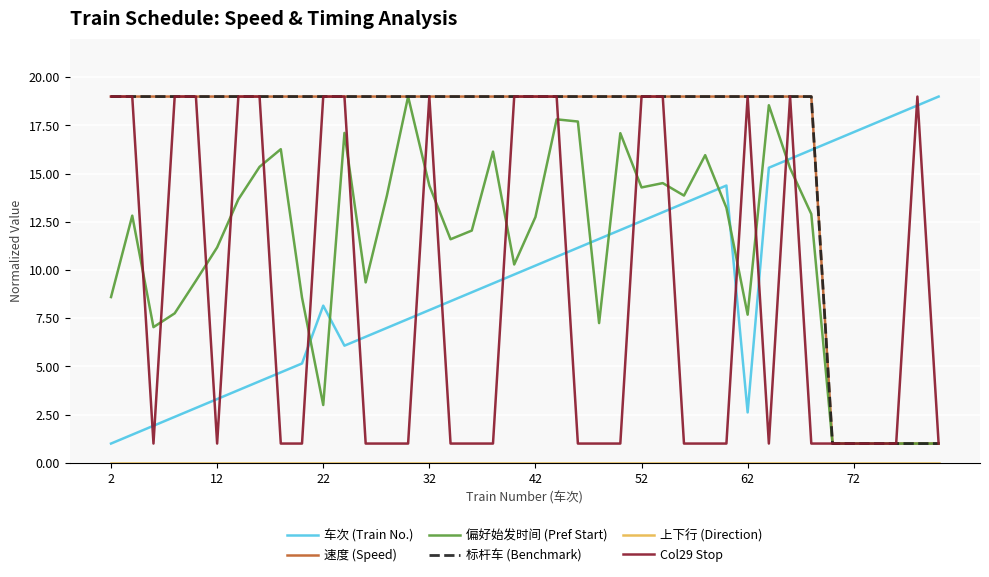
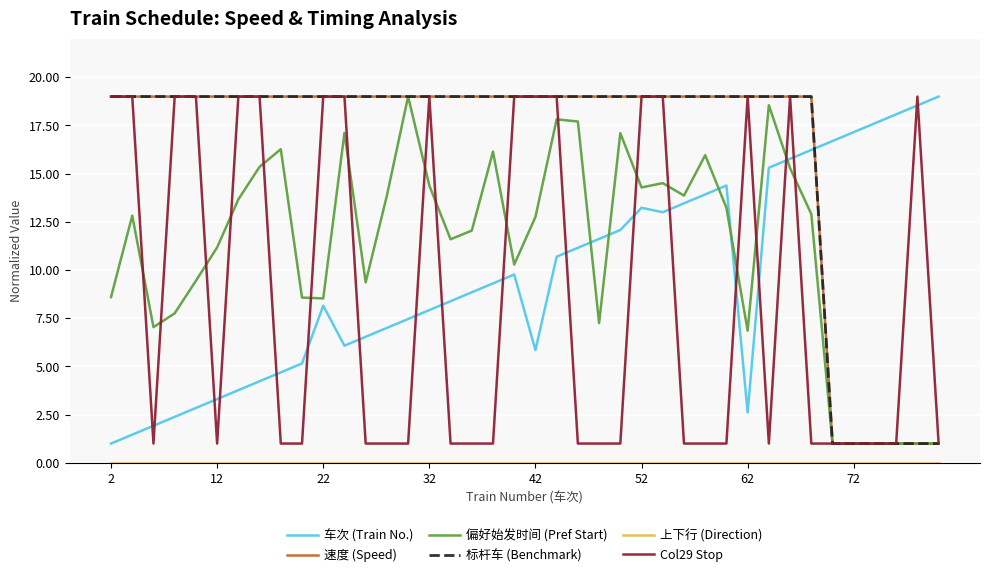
  {
    "车次 (Train No.)": {
      "2": 1.0,
      "12": 3.3,
      "22": 8.2,
      "32": 7.9,
-     "42": 10.2,
-     "52": 12.5,
+     "42": 5.8,
+     "52": 13.2,
      "62": 2.6,
      "72": 17.2
    },
    "标杆车 (Benchmark)": {
      "12": 19.0
    },
    "偏好始发时间 (Pref Start)": {
      "2": 8.6,
      "12": 11.2,
-     "22": 3.0,
+     "22": 8.5,
      "32": 14.4,
      "42": 12.8,
      "52": 14.3,
-     "62": 7.7
+     "62": 6.9
    },
    "上下行 (Direction)": {
      "2": 0.0,
      "12": 0.0,
      "22": 0.0,
      "32": 0.0,
      "42": 0.0,
      "52": 0.0,
      "62": 0.0,
      "72": 0.0
    },
    "Col29 Stop": {
      "12": 1.0
    }
  }
